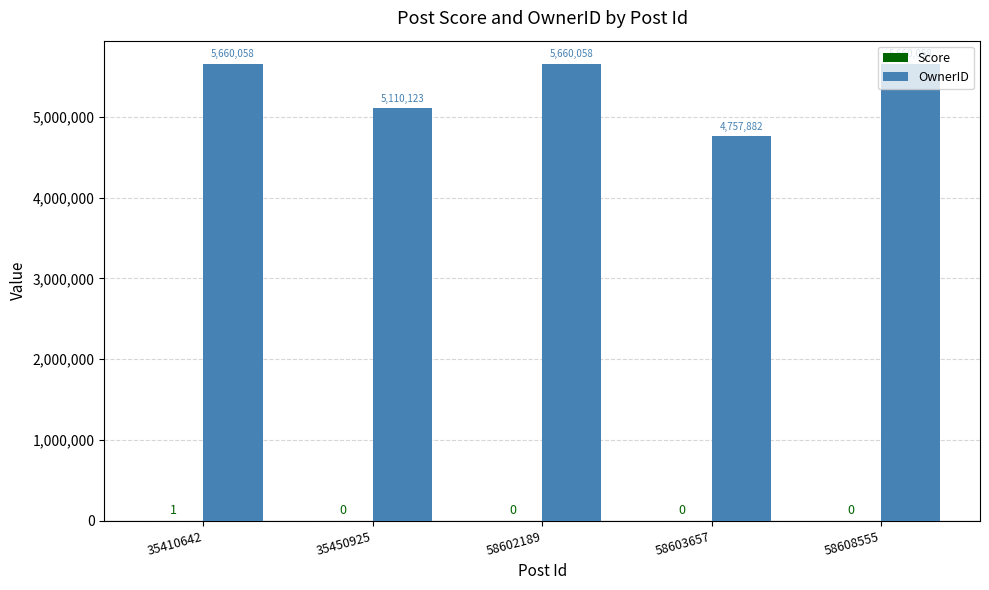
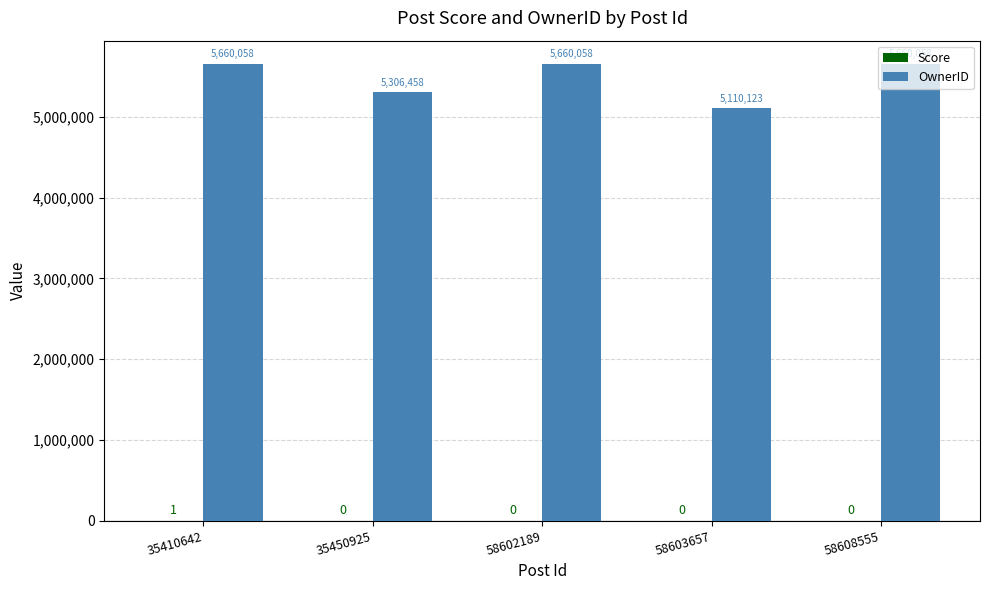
  {
    "Score": {
      "35410642": "1",
      "35450925": "0",
      "58602189": "0",
      "58603657": "0",
      "58608555": "0"
    },
    "OwnerID": {
      "35410642": "5,660,058",
-     "35450925": "5,110,123",
+     "35450925": "5,306,458",
      "58602189": "5,660,058",
-     "58603657": "4,757,882"
+     "58603657": "5,110,123"
    }
  }
